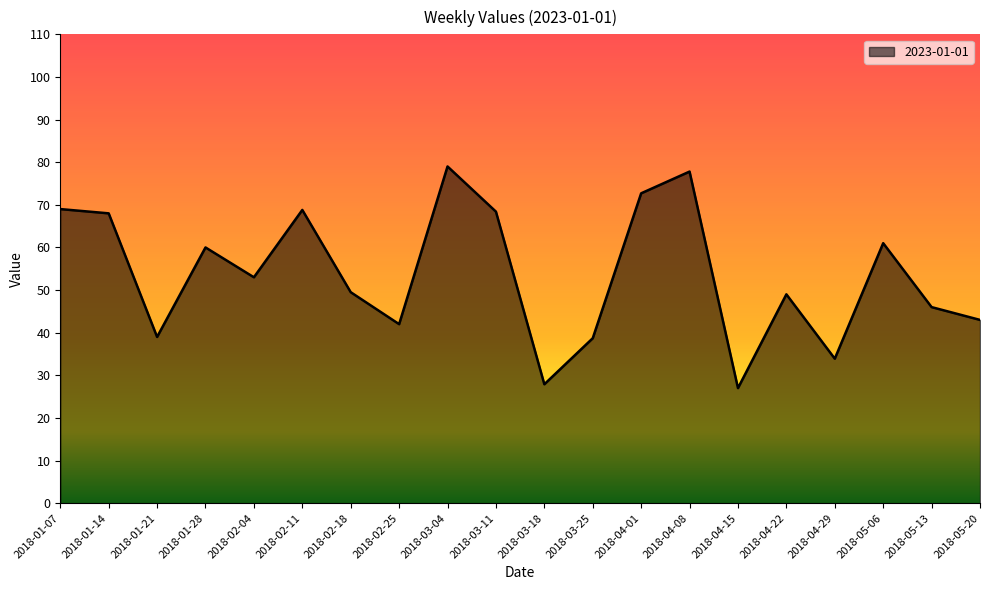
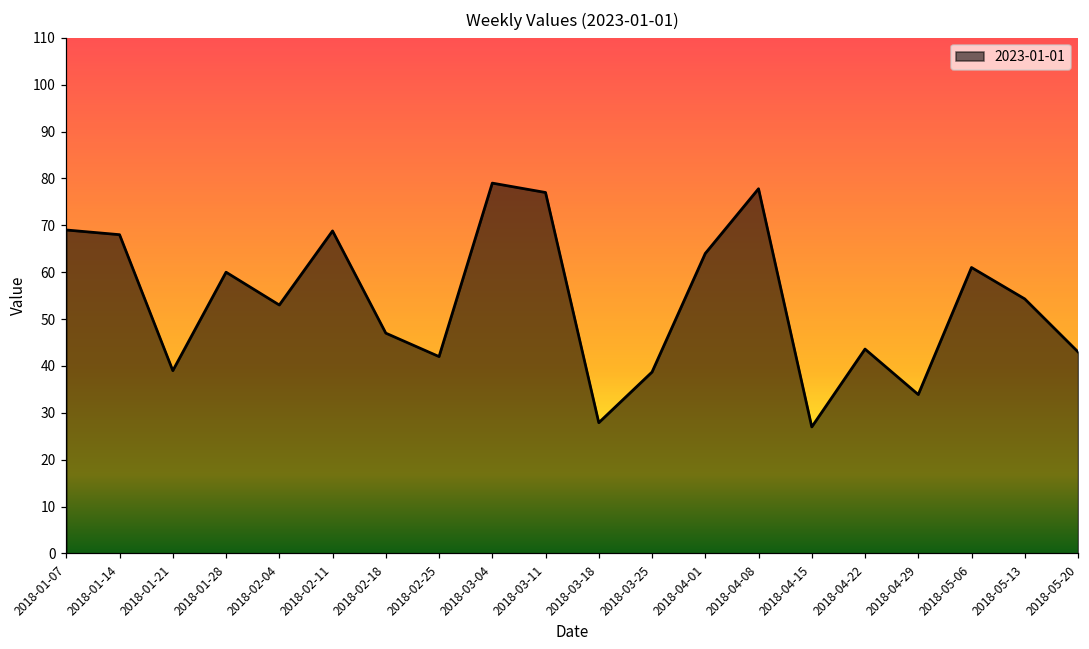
  {
    "2018-01-07": 69,
    "2018-01-14": 68,
    "2018-01-21": 39,
    "2018-01-28": 60,
    "2018-02-04": 53,
    "2018-02-11": 69,
-   "2018-02-18": 50,
+   "2018-02-18": 47,
    "2018-02-25": 42,
    "2018-03-04": 79,
-   "2018-03-11": 68,
+   "2018-03-11": 77,
    "2018-03-18": 28,
    "2018-03-25": 39,
-   "2018-04-01": 73,
+   "2018-04-01": 64,
    "2018-04-08": 78,
    "2018-04-15": 27,
-   "2018-04-22": 49,
+   "2018-04-22": 44,
    "2018-04-29": 34,
    "2018-05-06": 61,
-   "2018-05-13": 46,
+   "2018-05-13": 54,
    "2018-05-20": 43
  }
